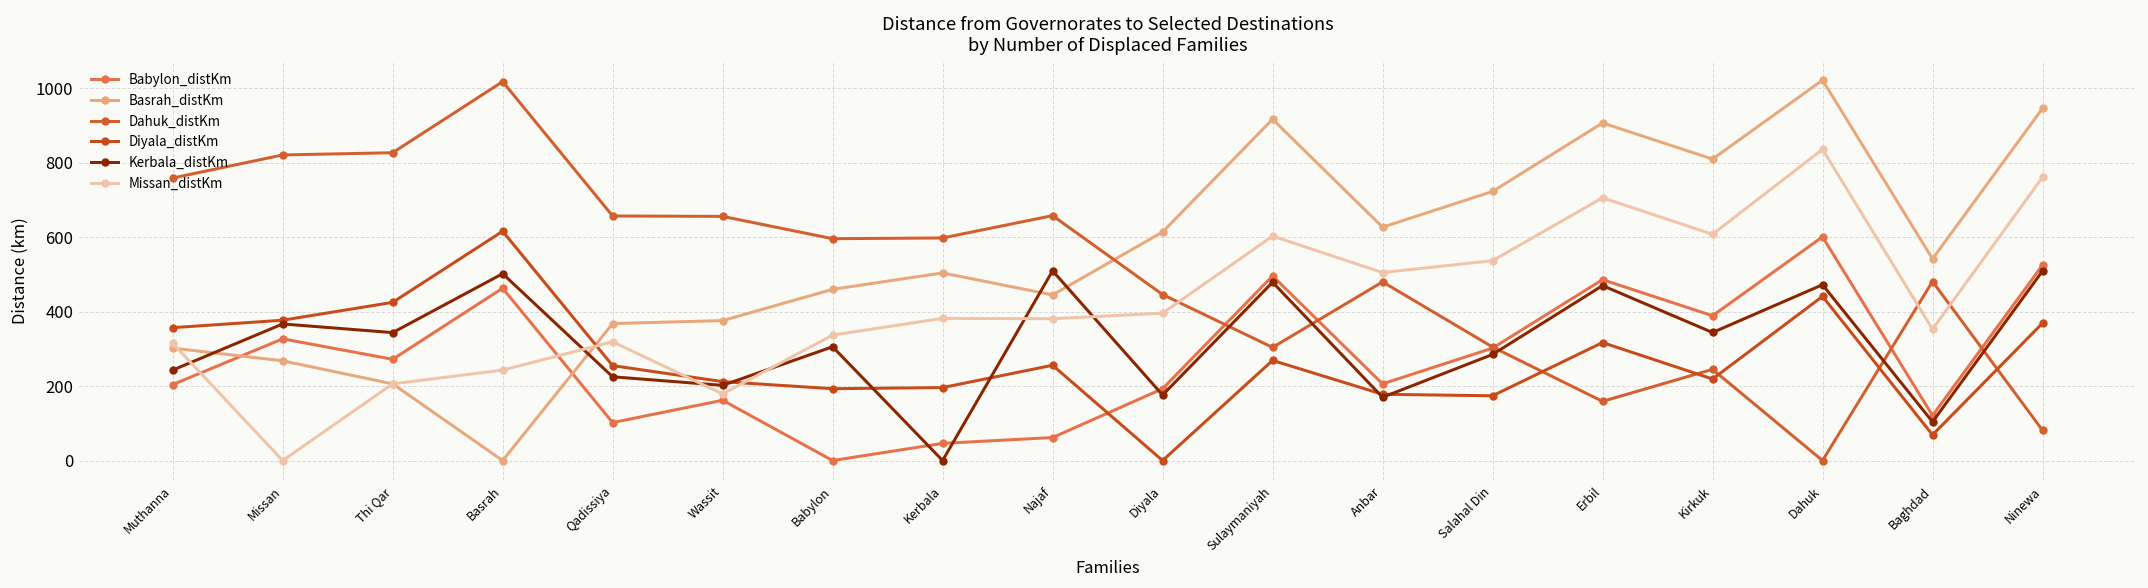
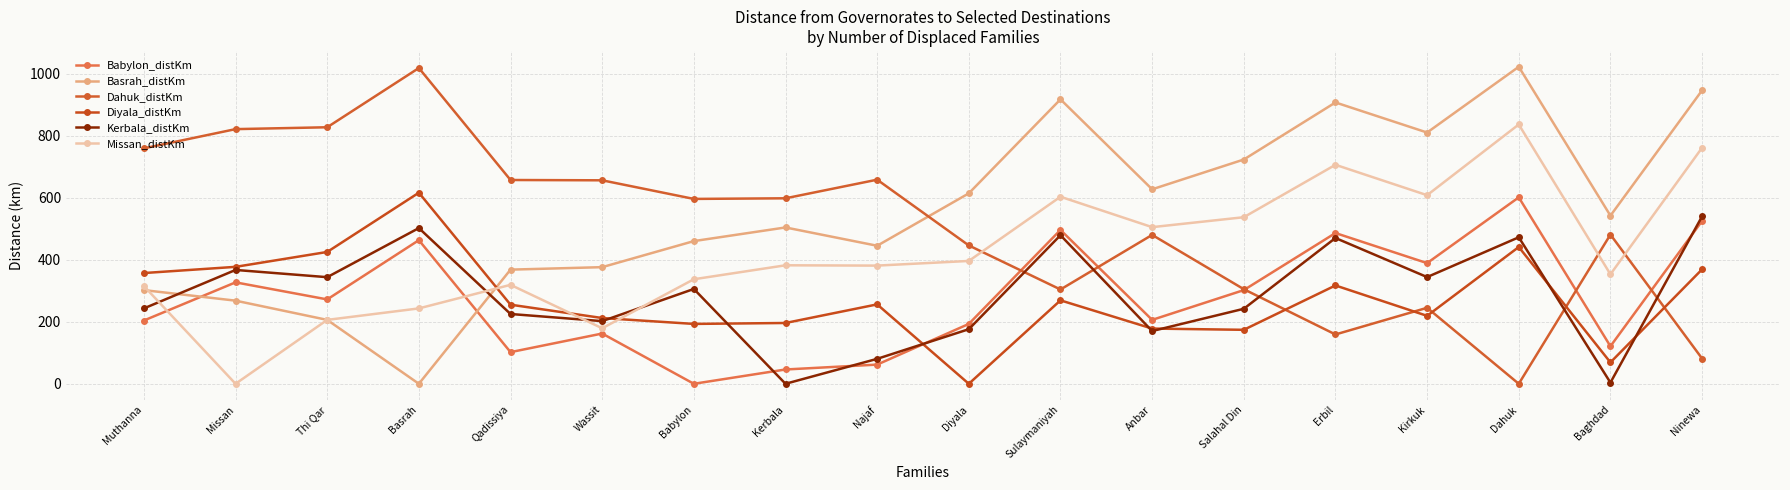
  {
    "Kerbala_distKm": {
      "Muthanna": 240,
      "Missan": 370,
      "Thi Qar": 340,
      "Basrah": 500,
      "Qadissiya": 230,
      "Wassit": 200,
      "Babylon": 310,
      "Kerbala": 0,
-     "Najaf": 510,
+     "Najaf": 80,
      "Diyala": 180,
      "Sulaymaniyah": 480,
-     "Salahal Din": 290,
+     "Salahal Din": 240,
      "Erbil": 470,
      "Kirkuk": 340,
      "Dahuk": 470,
-     "Baghdad": 100,
-     "Ninewa": 510
+     "Baghdad": 0,
+     "Ninewa": 540
    }
  }
